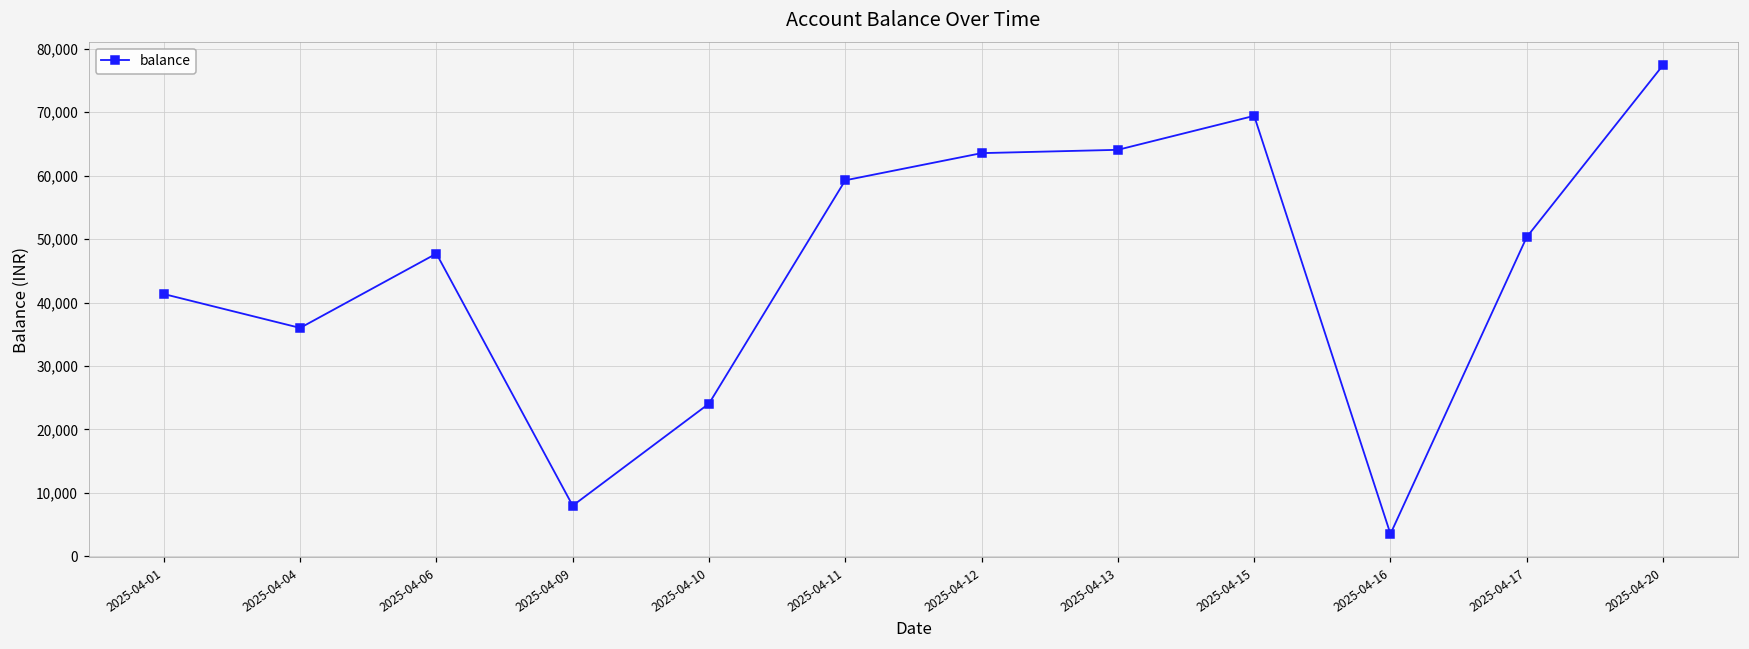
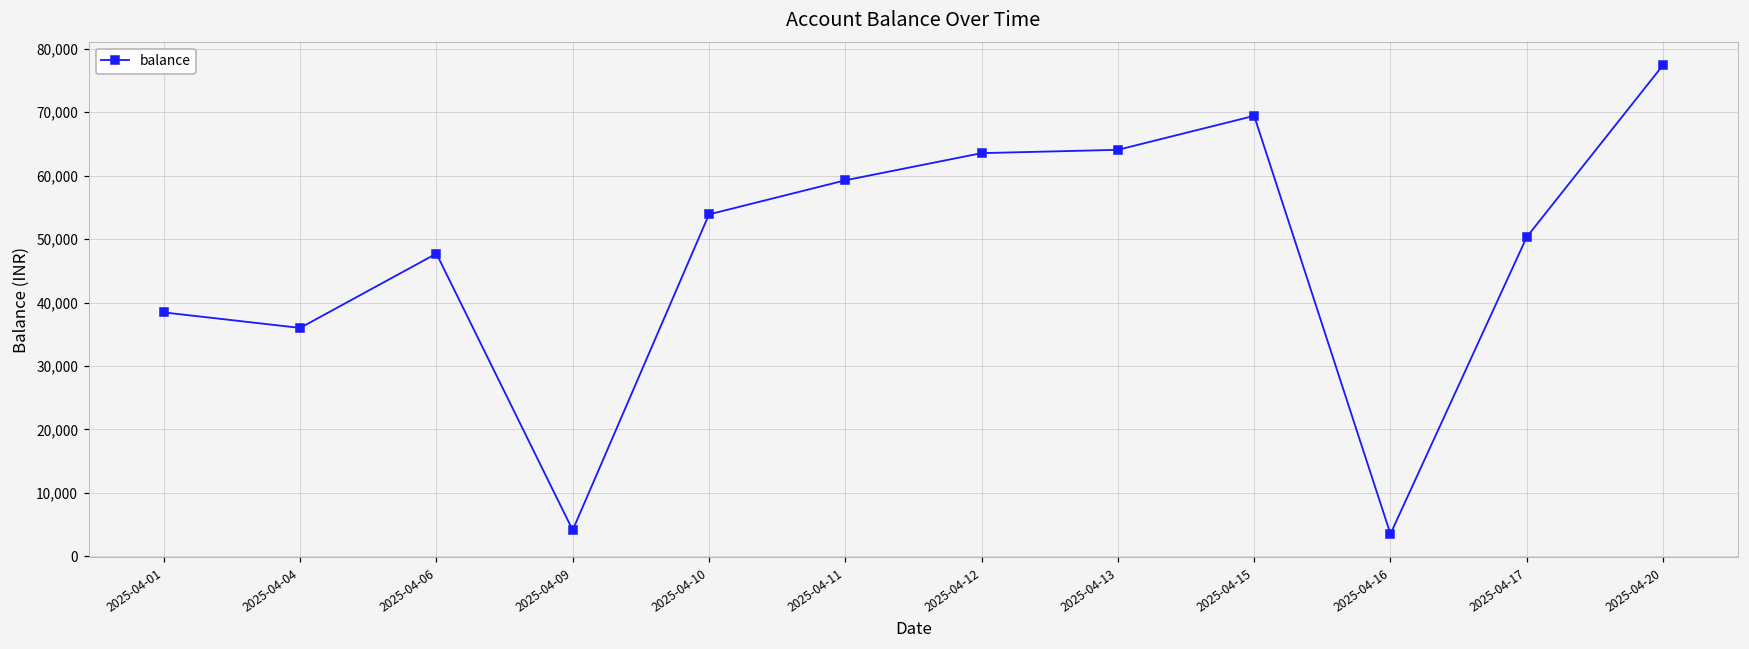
  {
-   "2025-04-01": "41,000",
+   "2025-04-01": "38,000",
    "2025-04-04": "36,000",
    "2025-04-06": "48,000",
-   "2025-04-09": "8,000",
-   "2025-04-10": "24,000",
+   "2025-04-09": "4,000",
+   "2025-04-10": "54,000",
    "2025-04-11": "59,000",
    "2025-04-12": "64,000",
    "2025-04-13": "64,000",
    "2025-04-15": "69,000",
    "2025-04-16": "4,000",
    "2025-04-17": "50,000",
    "2025-04-20": "77,000"
  }
